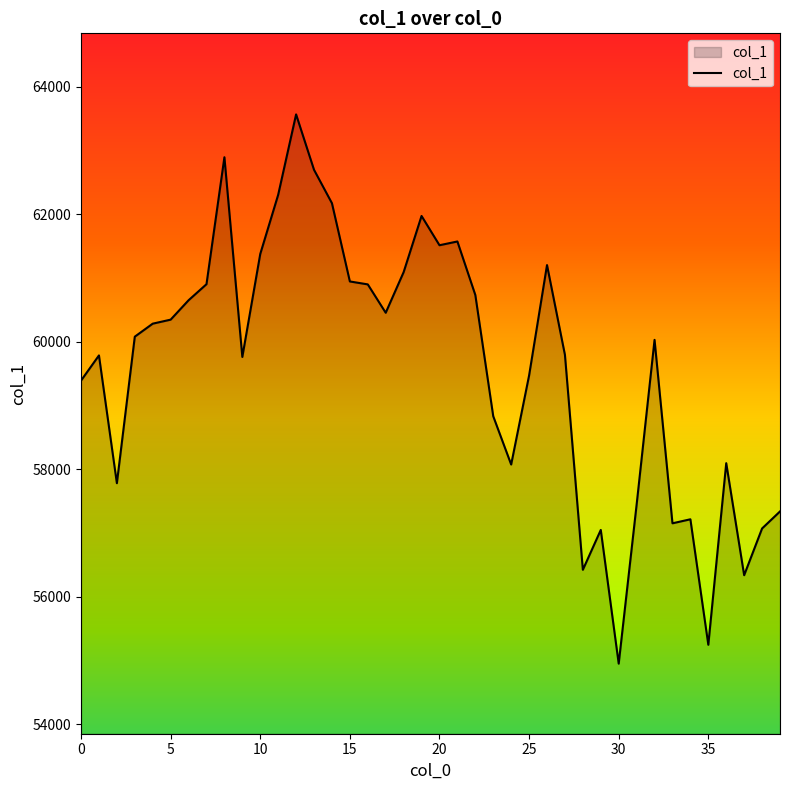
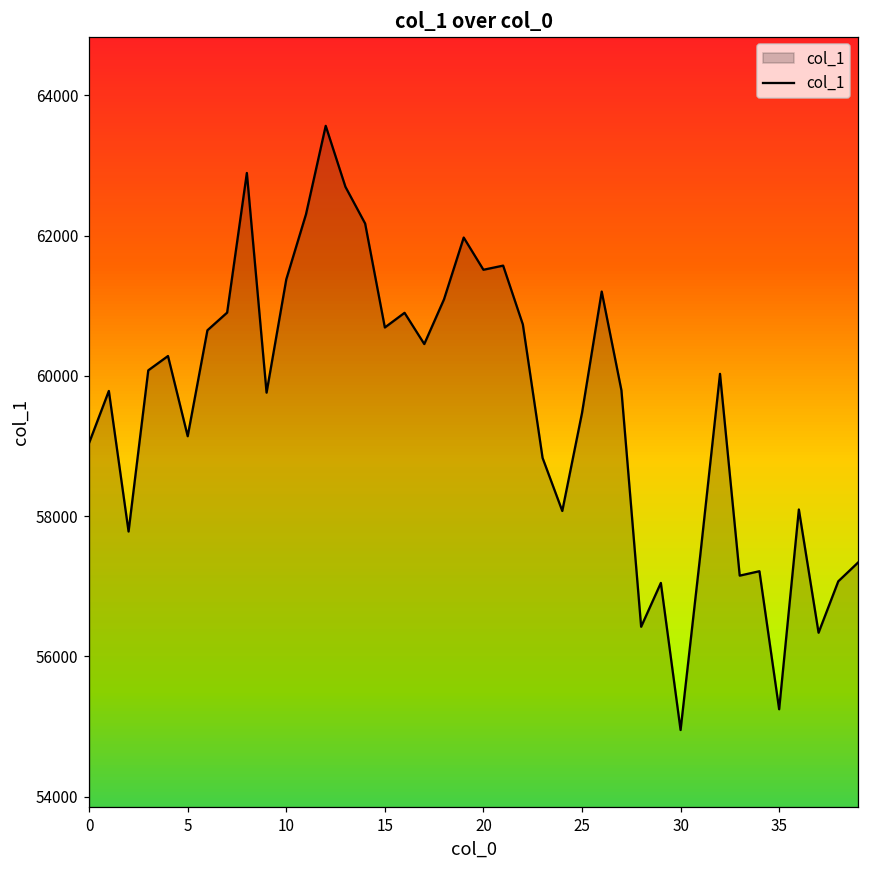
  {
-   "0": 59400,
-   "5": 60300,
+   "0": 59000,
+   "5": 59100,
    "10": 61400,
-   "15": 60900,
+   "15": 60700,
    "20": 61500,
    "25": 59500,
    "30": 55000,
    "35": 55200
  }
